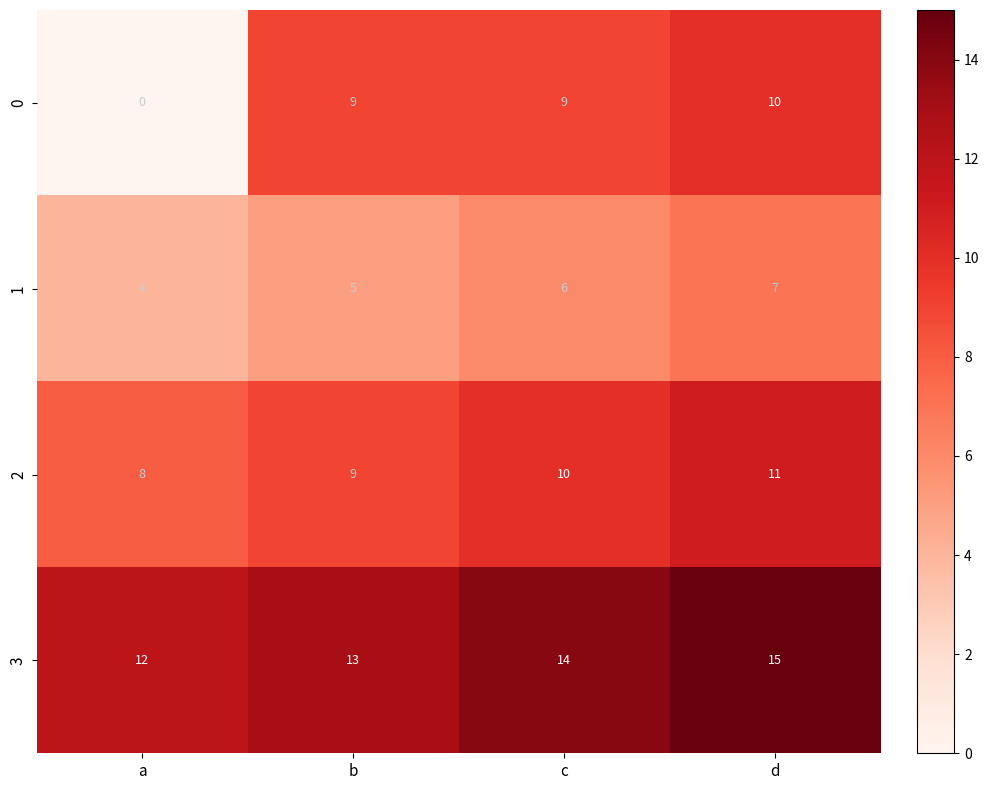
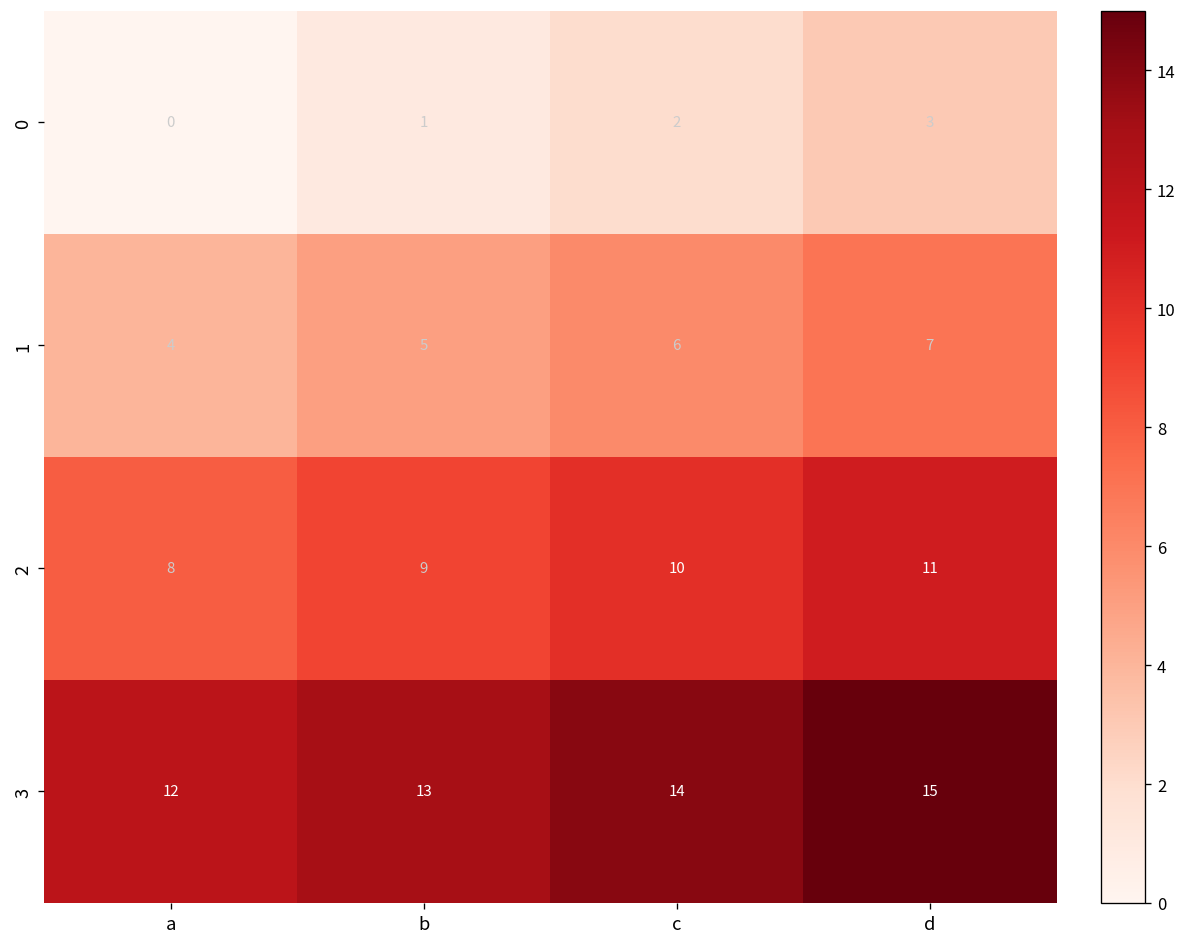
  {
    "0": {
      "a": 0,
-     "b": 9,
-     "c": 9,
-     "d": 10
+     "b": 1,
+     "c": 2,
+     "d": 3
    },
    "1": {
      "a": 4,
      "b": 5,
      "c": 6,
      "d": 7
    },
    "2": {
      "a": 8,
      "b": 9,
      "c": 10,
      "d": 11
    },
    "3": {
      "a": 12,
      "b": 13,
      "c": 14,
      "d": 15
    }
  }
